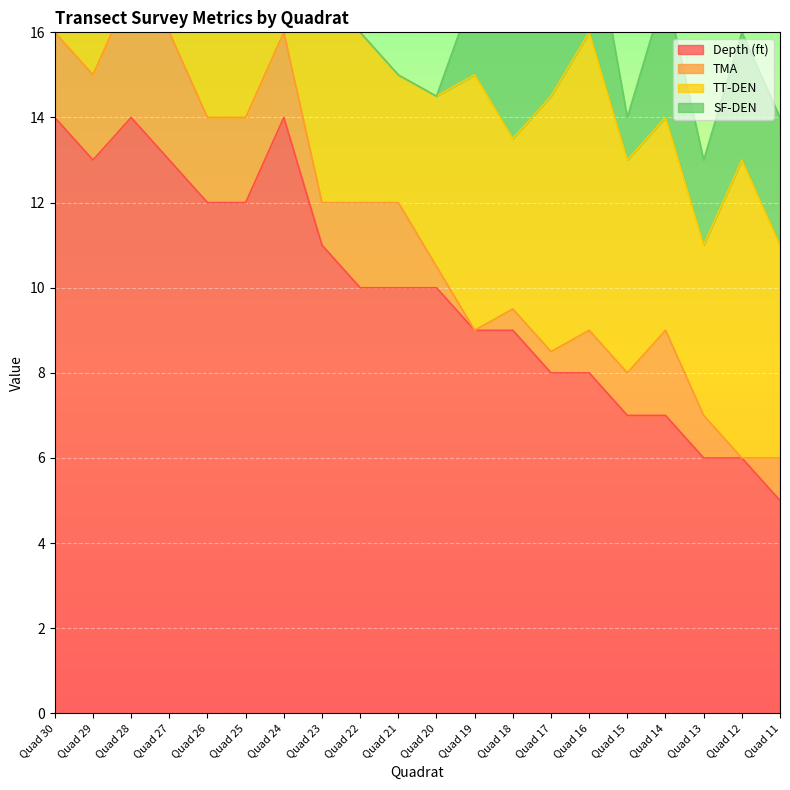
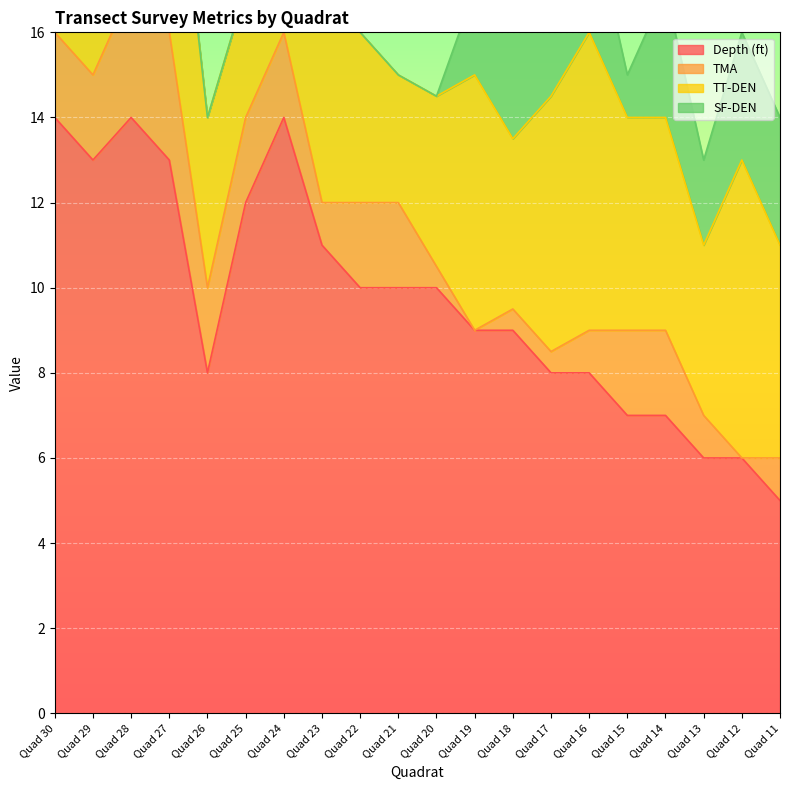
  {
    "Depth (ft)": {
      "Quad 30": 14,
      "Quad 29": 13,
      "Quad 28": 14,
      "Quad 27": 13,
-     "Quad 26": 12,
+     "Quad 26": 8,
      "Quad 25": 12,
      "Quad 24": 14,
      "Quad 23": 11,
      "Quad 22": 10,
      "Quad 21": 10,
      "Quad 20": 10,
      "Quad 18": 9,
      "Quad 17": 8,
      "Quad 16": 8,
      "Quad 15": 7,
      "Quad 14": 7,
      "Quad 13": 6,
      "Quad 11": 5
    },
    "TMA": {
      "Quad 30": 2,
      "Quad 29": 2,
      "Quad 27": 3,
      "Quad 26": 2,
      "Quad 25": 2,
      "Quad 24": 2,
      "Quad 23": 1,
      "Quad 22": 2,
      "Quad 21": 2,
      "Quad 20": 0.5,
      "Quad 18": 0.5,
      "Quad 17": 0.5,
      "Quad 16": 1,
-     "Quad 15": 1,
+     "Quad 15": 2,
      "Quad 14": 2,
      "Quad 13": 1,
      "Quad 11": 1
    },
    "TT-DEN": {
      "Quad 19": 6,
      "Quad 18": 4,
      "Quad 17": 6,
      "Quad 16": 7,
      "Quad 15": 5,
      "Quad 14": 5,
      "Quad 13": 4,
      "Quad 12": 7,
      "Quad 11": 5
    },
    "SF-DEN": {
      "Quad 15": 1,
      "Quad 13": 2,
      "Quad 12": 3,
      "Quad 11": 3
    }
  }
